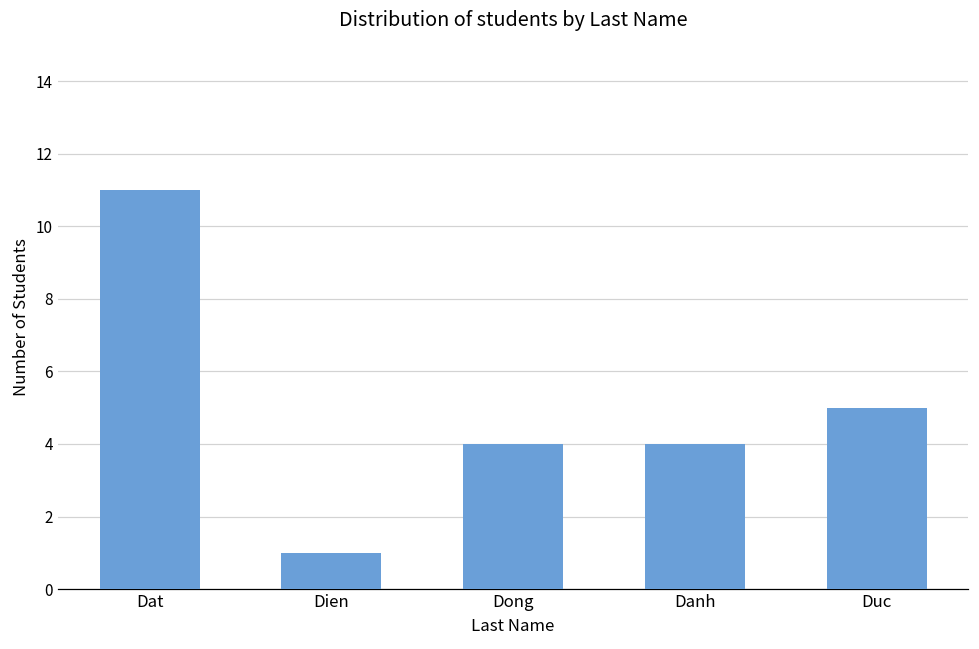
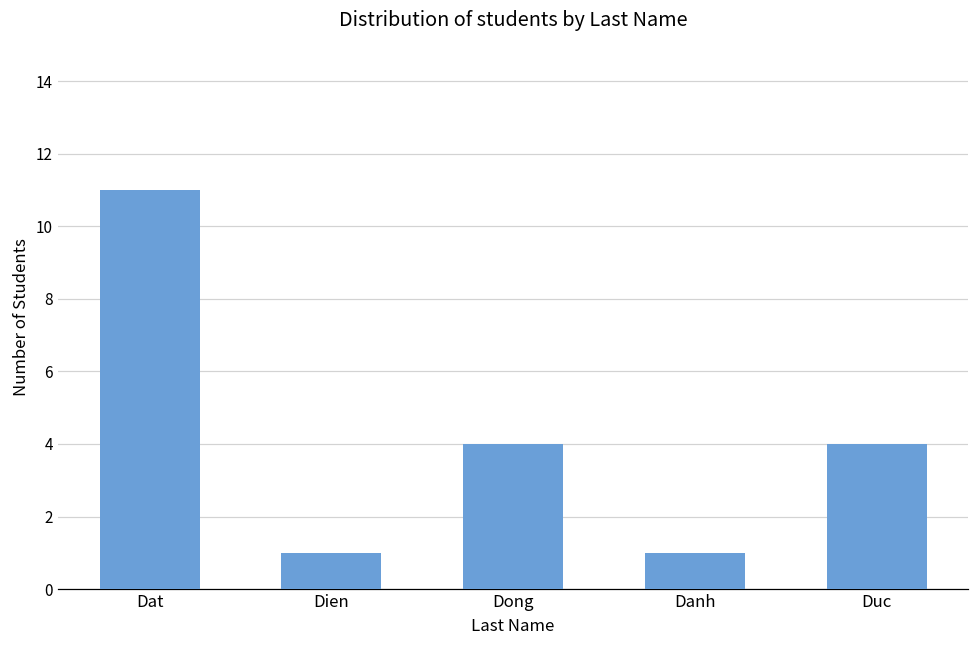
  {
    "Dat": 11,
    "Dien": 1,
    "Dong": 4,
-   "Danh": 4,
-   "Duc": 5
+   "Danh": 1,
+   "Duc": 4
  }
